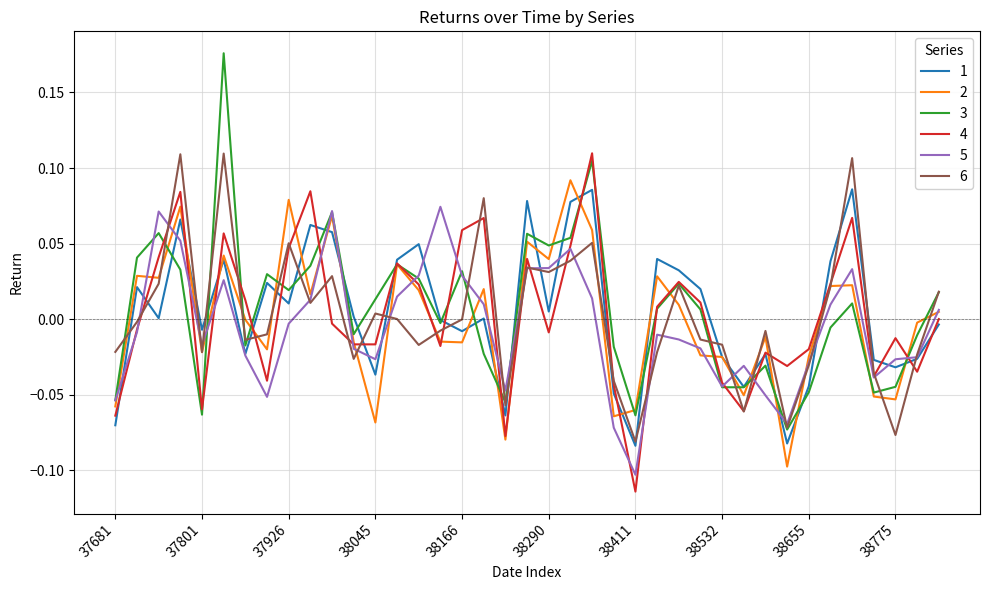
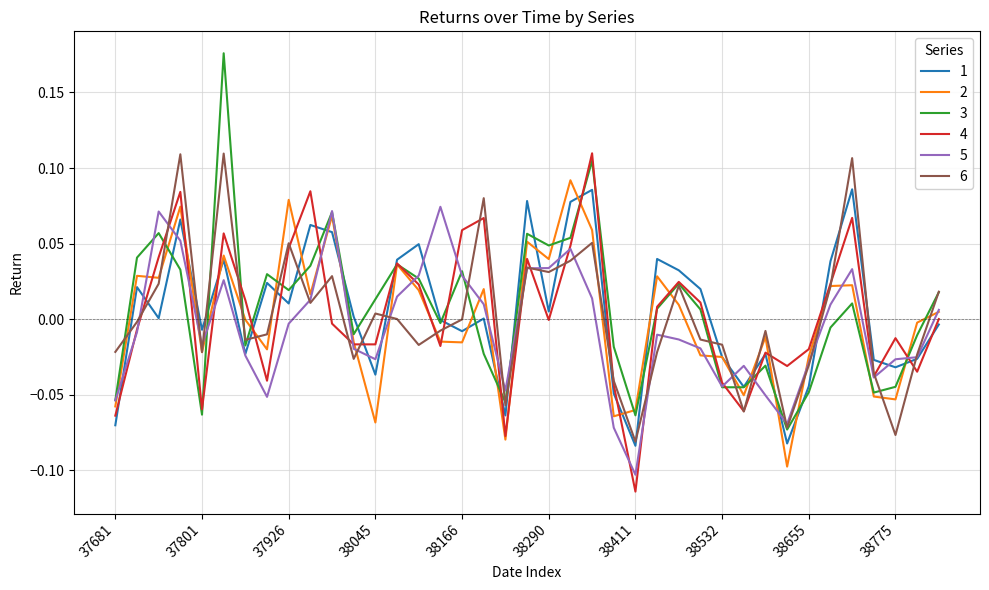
  {
    "1": {
      "37681": -0.070,
      "37801": -0.007,
      "37926": 0.010,
      "38045": -0.037,
      "38166": -0.008,
      "38290": 0.005,
      "38411": -0.084,
      "38655": -0.044,
      "38775": -0.032
    },
    "2": {
      "37681": -0.058,
      "37926": 0.079,
      "38045": -0.068,
      "38166": -0.015,
      "38290": 0.040,
      "38411": -0.060,
      "38655": -0.025,
      "38775": -0.053
    },
    "3": {
      "37801": -0.063,
      "37926": 0.019,
      "38045": 0.013,
      "38166": 0.032,
      "38290": 0.049,
      "38411": -0.064,
      "38655": -0.048,
      "38775": -0.045
    },
    "4": {
      "37681": -0.064,
      "37801": -0.060,
      "37926": 0.047,
      "38045": -0.017,
      "38166": 0.059,
-     "38290": -0.009,
+     "38290": -0.001,
      "38411": -0.114,
      "38532": -0.042,
      "38655": -0.020,
      "38775": -0.013
    },
    "5": {
      "37801": -0.017,
      "37926": -0.003,
      "38045": -0.027,
      "38166": 0.029,
      "38290": 0.034,
      "38411": -0.103,
      "38775": -0.027
    },
    "6": {
      "37681": -0.022,
      "37926": 0.050,
      "38045": 0.004,
      "38166": 0.000,
      "38290": 0.031,
      "38411": -0.081,
      "38532": -0.017,
      "38775": -0.077
    }
  }
